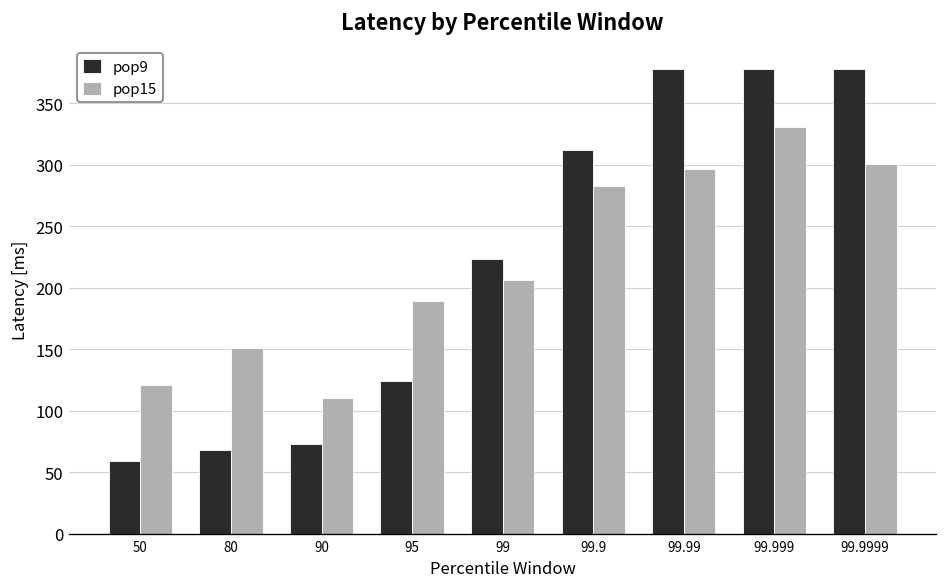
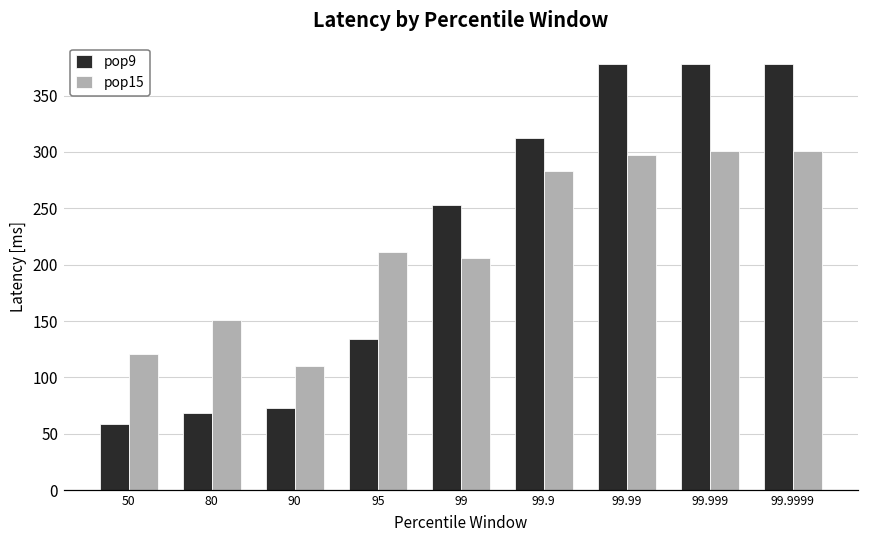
  {
    "pop9": {
      "50": 59,
      "80": 68,
      "90": 73,
-     "95": 124,
-     "99": 223,
+     "95": 134,
+     "99": 253,
      "99.9": 312,
      "99.99": 378,
      "99.999": 378,
      "99.9999": 378
    },
    "pop15": {
      "50": 121,
      "80": 151,
      "90": 110,
-     "95": 189,
+     "95": 211,
      "99": 206,
      "99.9": 283,
      "99.99": 297,
-     "99.999": 331,
+     "99.999": 301,
      "99.9999": 301
    }
  }
